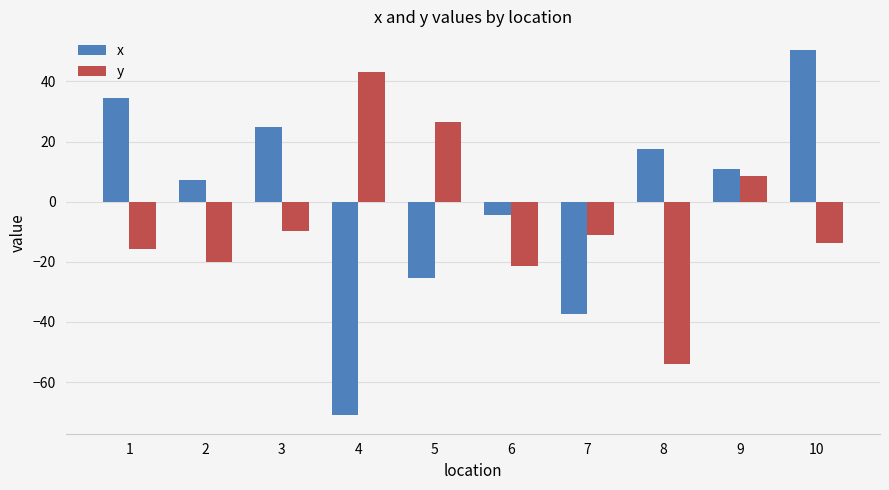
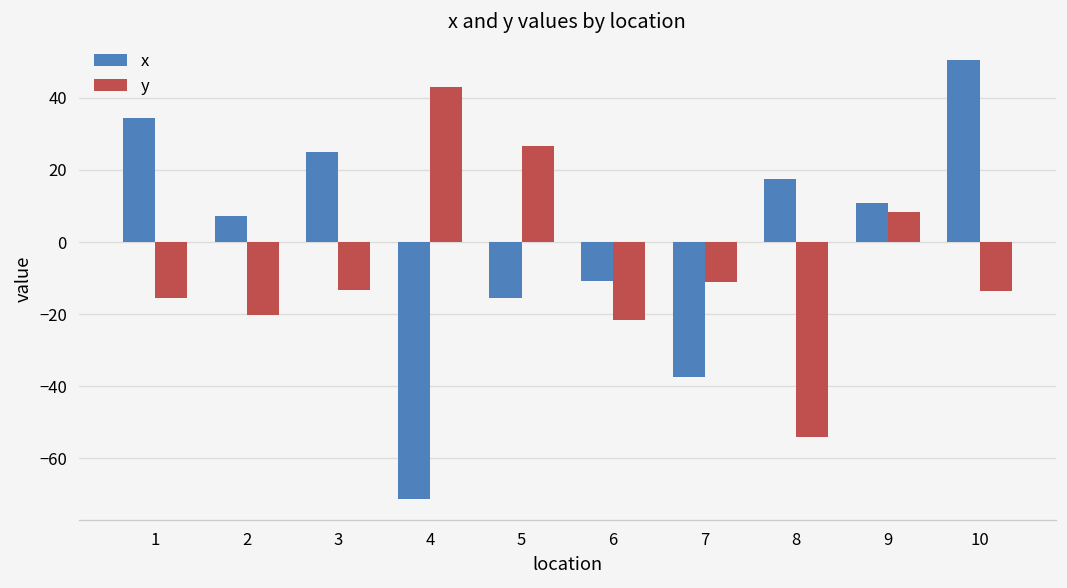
  {
    "x": {
      "1": 35,
      "2": 7,
      "3": 25,
      "4": -71,
-     "5": -26,
-     "6": -4,
+     "5": -15,
+     "6": -11,
      "7": -37,
      "8": 17,
      "9": 11,
      "10": 51
    },
    "y": {
      "1": -16,
      "2": -20,
-     "3": -10,
+     "3": -13,
      "4": 43,
      "5": 27,
      "6": -22,
      "7": -11,
      "8": -54,
      "9": 8,
      "10": -14
    }
  }
